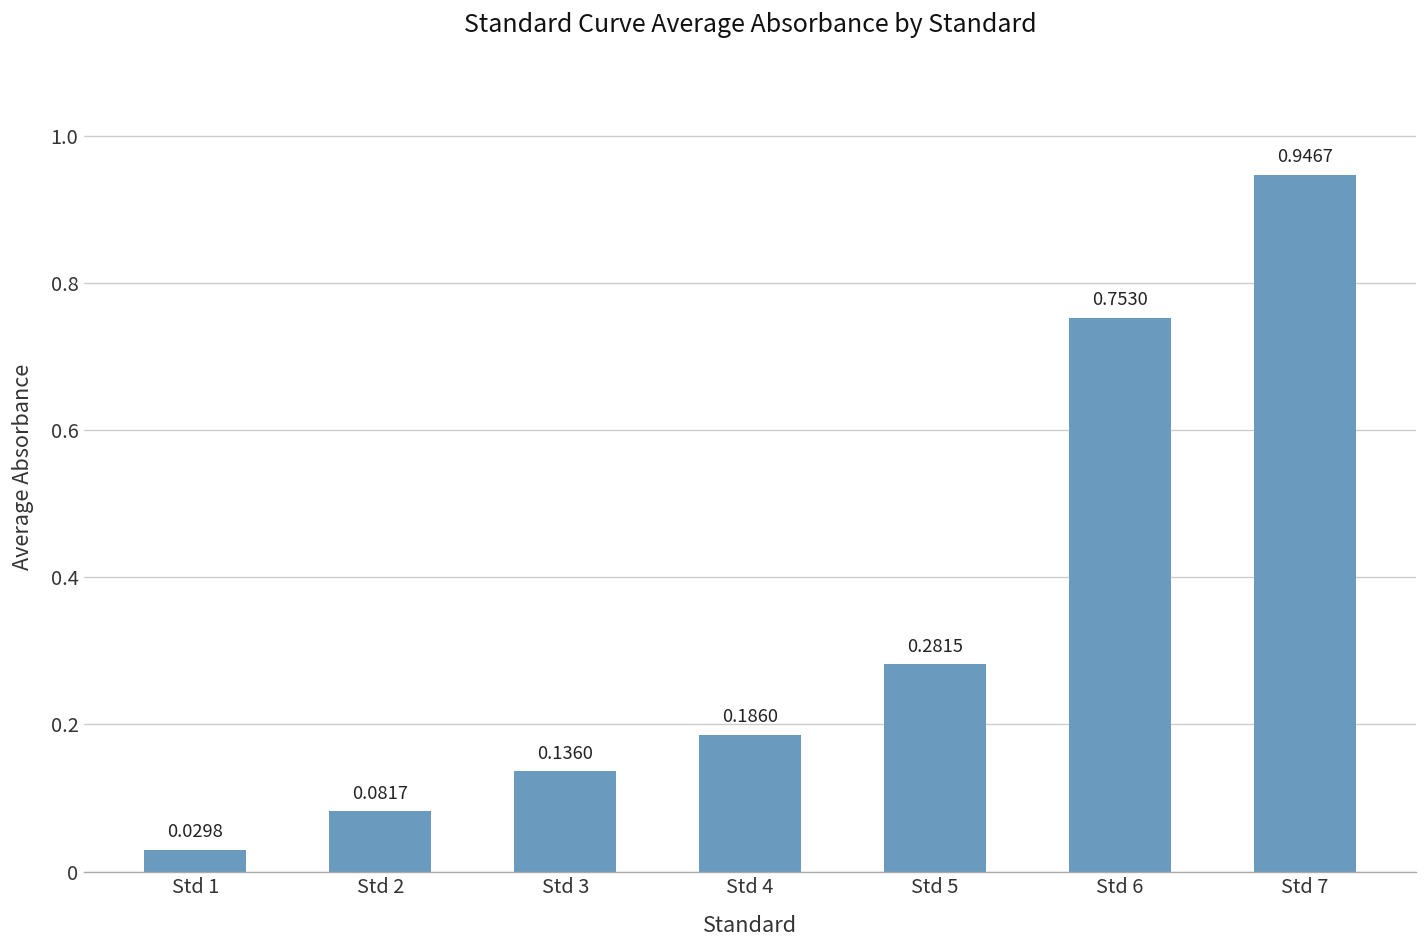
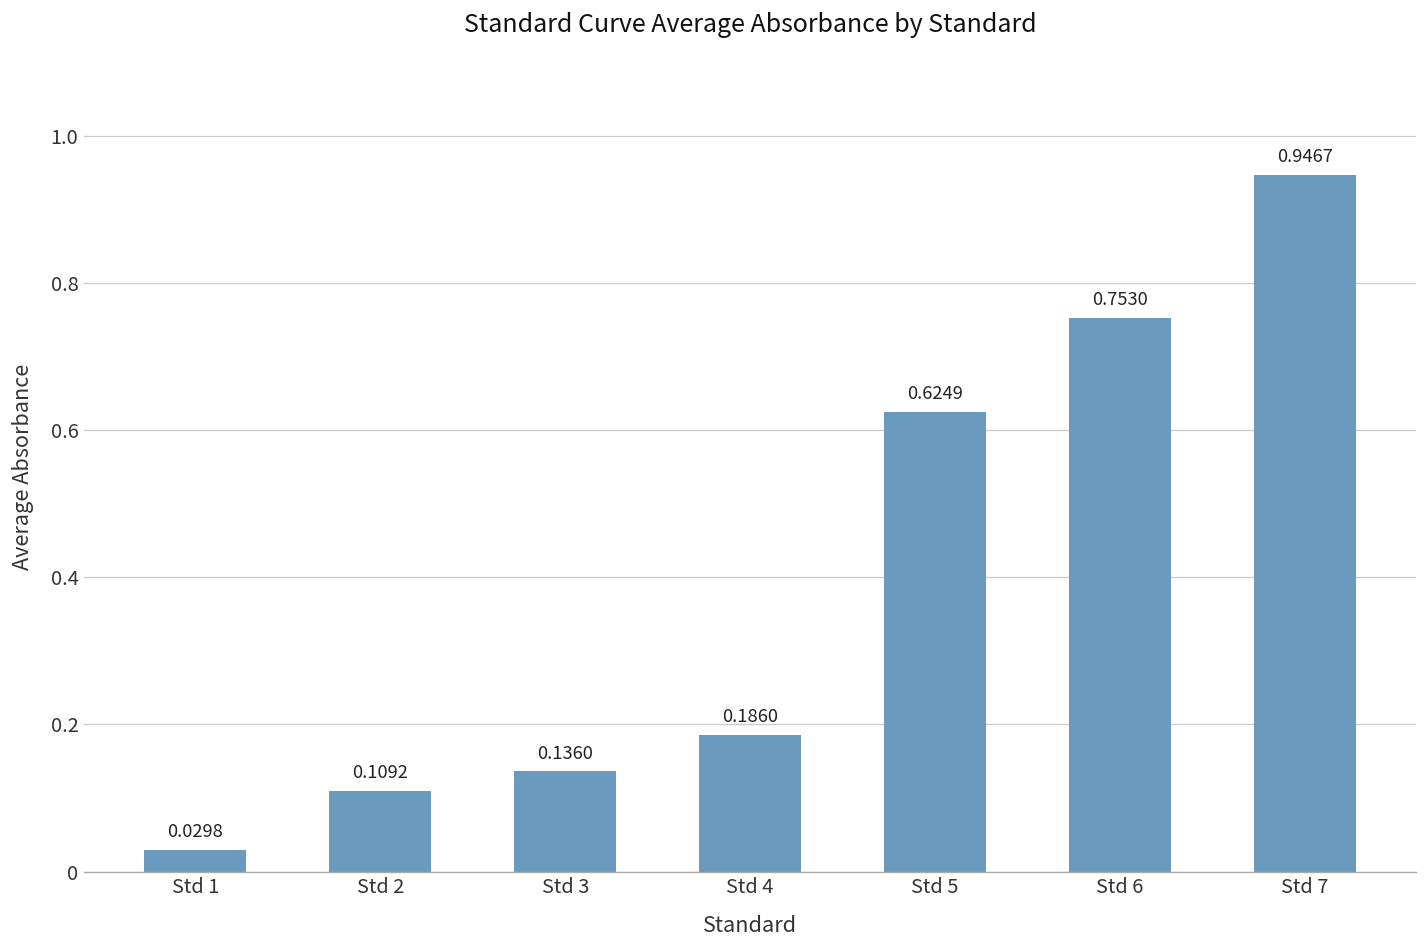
  {
    "Std 1": 0.0298,
-   "Std 2": 0.0817,
+   "Std 2": 0.1092,
    "Std 3": 0.1360,
    "Std 4": 0.1860,
-   "Std 5": 0.2815,
+   "Std 5": 0.6249,
    "Std 6": 0.7530,
    "Std 7": 0.9467
  }
